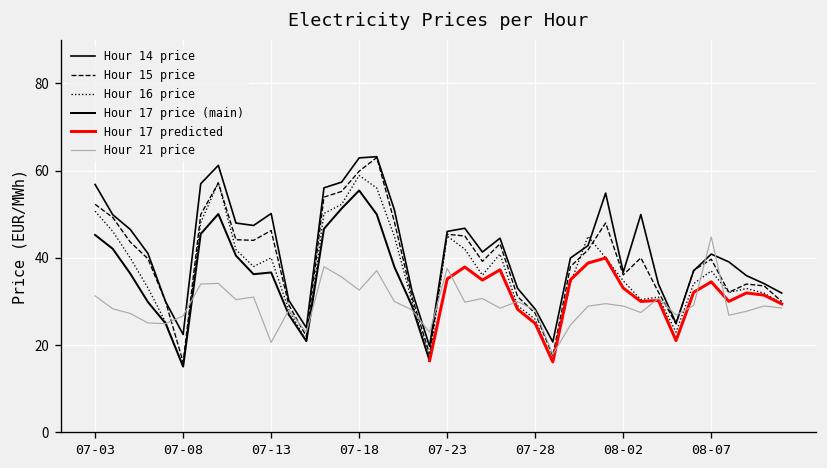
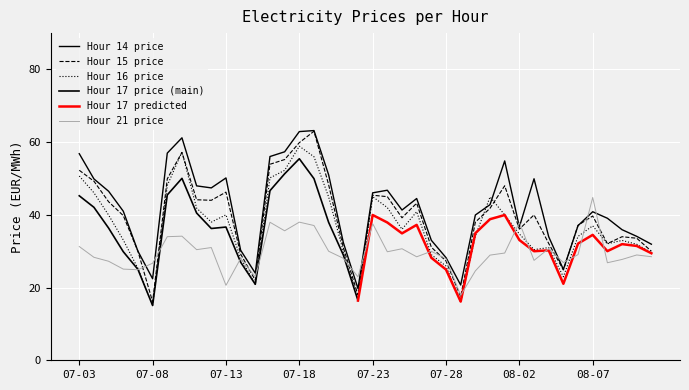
  {
    "Hour 17 predicted": {
-     "07-23": 35,
+     "07-23": 40,
      "07-28": 25,
      "08-02": 33,
      "08-07": 35
    },
    "Hour 21 price": {
      "07-03": 31,
      "07-08": 27,
      "07-13": 21,
-     "07-18": 33,
+     "07-18": 38,
      "07-23": 38,
-     "08-02": 29,
+     "08-02": 38,
      "08-07": 45
    }
  }
